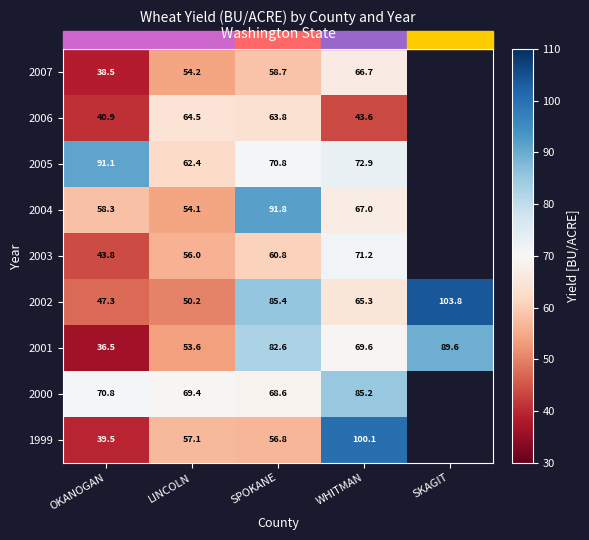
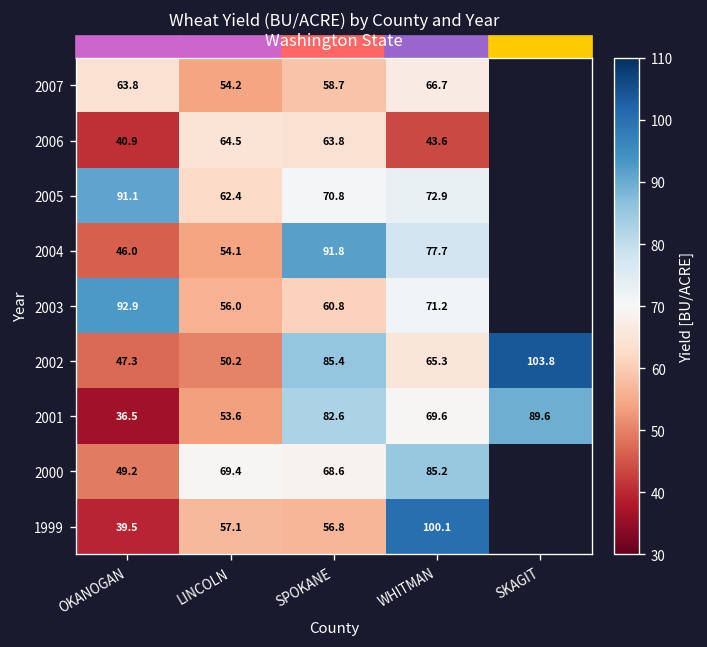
  {
    "2007": {
-     "OKANOGAN": 38.5,
+     "OKANOGAN": 63.8,
      "LINCOLN": 54.2,
      "SPOKANE": 58.7,
      "WHITMAN": 66.7
    },
    "2006": {
      "OKANOGAN": 40.9,
      "LINCOLN": 64.5,
      "SPOKANE": 63.8,
      "WHITMAN": 43.6
    },
    "2005": {
      "OKANOGAN": 91.1,
      "LINCOLN": 62.4,
      "SPOKANE": 70.8,
      "WHITMAN": 72.9
    },
    "2004": {
-     "OKANOGAN": 58.3,
+     "OKANOGAN": 46.0,
      "LINCOLN": 54.1,
      "SPOKANE": 91.8,
-     "WHITMAN": 67.0
+     "WHITMAN": 77.7
    },
    "2003": {
-     "OKANOGAN": 43.8,
+     "OKANOGAN": 92.9,
      "LINCOLN": 56.0,
      "SPOKANE": 60.8,
      "WHITMAN": 71.2
    },
    "2002": {
      "OKANOGAN": 47.3,
      "LINCOLN": 50.2,
      "SPOKANE": 85.4,
      "WHITMAN": 65.3,
      "SKAGIT": 103.8
    },
    "2001": {
      "OKANOGAN": 36.5,
      "LINCOLN": 53.6,
      "SPOKANE": 82.6,
      "WHITMAN": 69.6,
      "SKAGIT": 89.6
    },
    "2000": {
-     "OKANOGAN": 70.8,
+     "OKANOGAN": 49.2,
      "LINCOLN": 69.4,
      "SPOKANE": 68.6,
      "WHITMAN": 85.2
    },
    "1999": {
      "OKANOGAN": 39.5,
      "LINCOLN": 57.1,
      "SPOKANE": 56.8,
      "WHITMAN": 100.1
    }
  }
